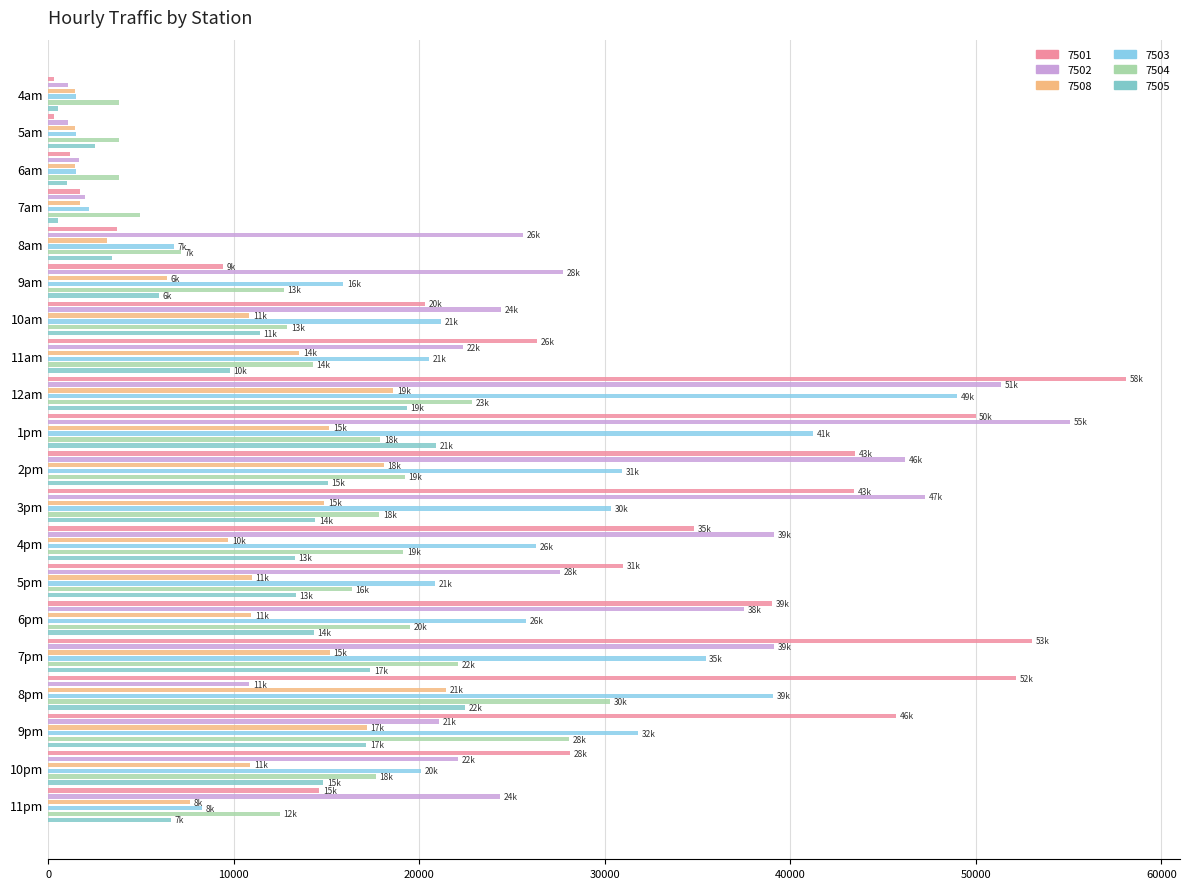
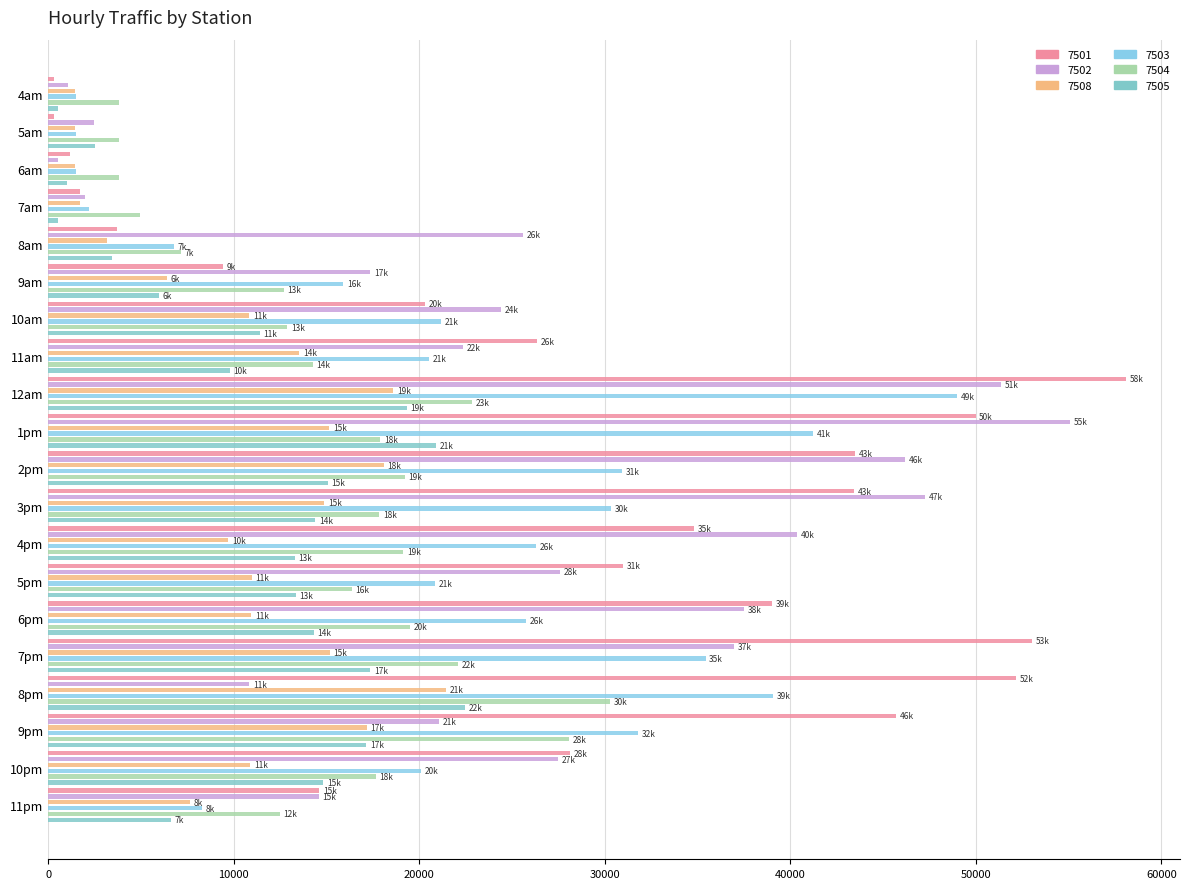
  {
    "7502": {
-     "5am": "1100",
-     "6am": "1700",
+     "5am": "2500",
+     "6am": "500",
      "8am": "26k",
-     "9am": "28k",
+     "9am": "17k",
      "10am": "24k",
      "11am": "22k",
      "12am": "51k",
      "1pm": "55k",
      "2pm": "46k",
      "3pm": "47k",
-     "4pm": "39k",
+     "4pm": "40k",
      "5pm": "28k",
      "6pm": "38k",
-     "7pm": "39k",
+     "7pm": "37k",
      "8pm": "11k",
      "9pm": "21k",
-     "10pm": "22k",
-     "11pm": "24k"
+     "10pm": "27k",
+     "11pm": "15k"
    }
  }
